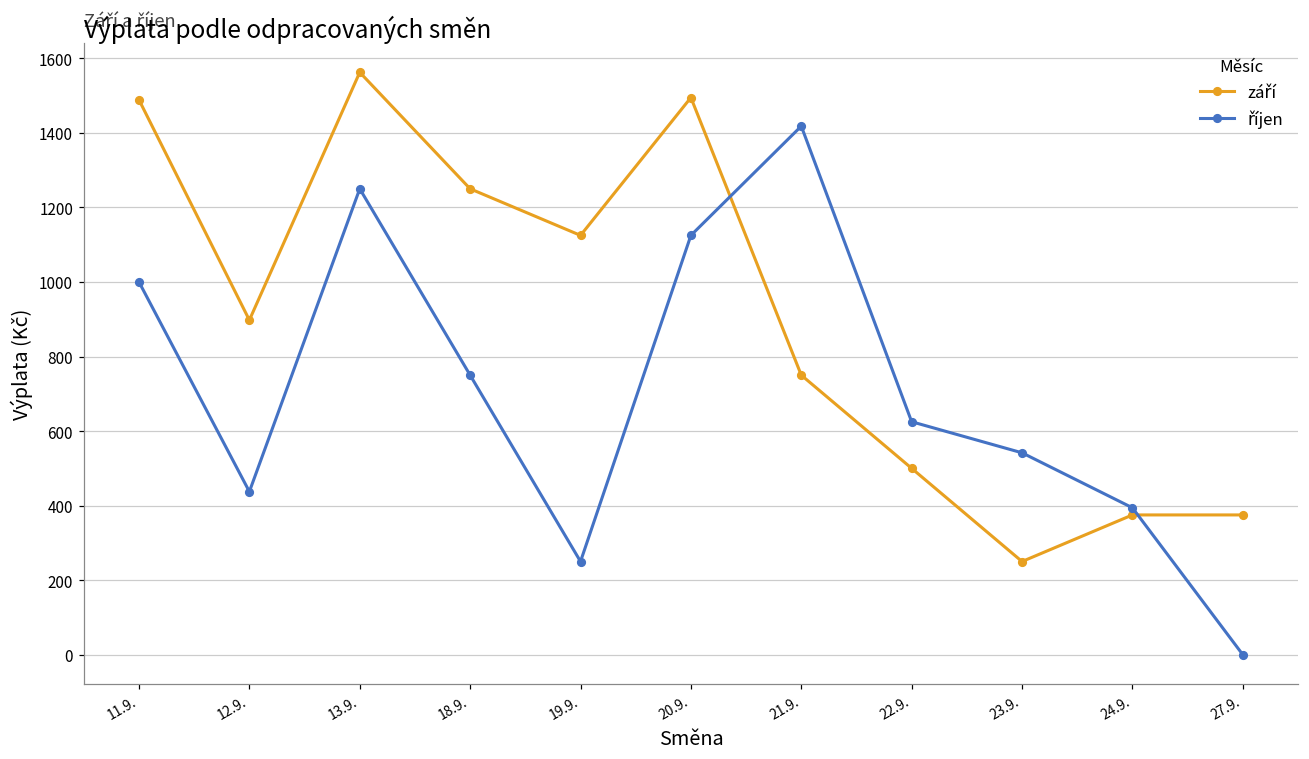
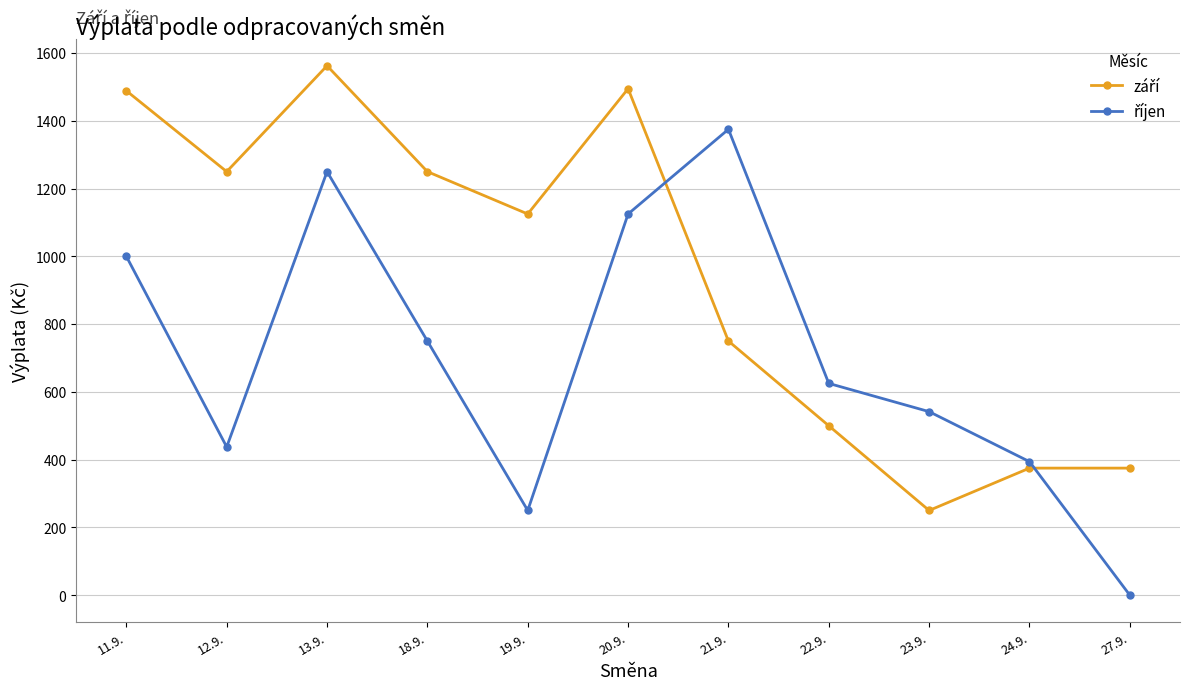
  {
    "září": {
      "11.9.": 1490,
-     "12.9.": 900,
+     "12.9.": 1250,
      "13.9.": 1560,
      "18.9.": 1250,
      "19.9.": 1130,
      "20.9.": 1490,
      "21.9.": 750,
      "22.9.": 500,
      "23.9.": 250,
      "24.9.": 380,
      "27.9.": 380
    },
    "říjen": {
      "11.9.": 1000,
      "12.9.": 440,
      "13.9.": 1250,
      "18.9.": 750,
      "19.9.": 250,
      "20.9.": 1130,
-     "21.9.": 1420,
+     "21.9.": 1380,
      "22.9.": 630,
      "23.9.": 540,
      "24.9.": 390,
      "27.9.": 0
    }
  }
